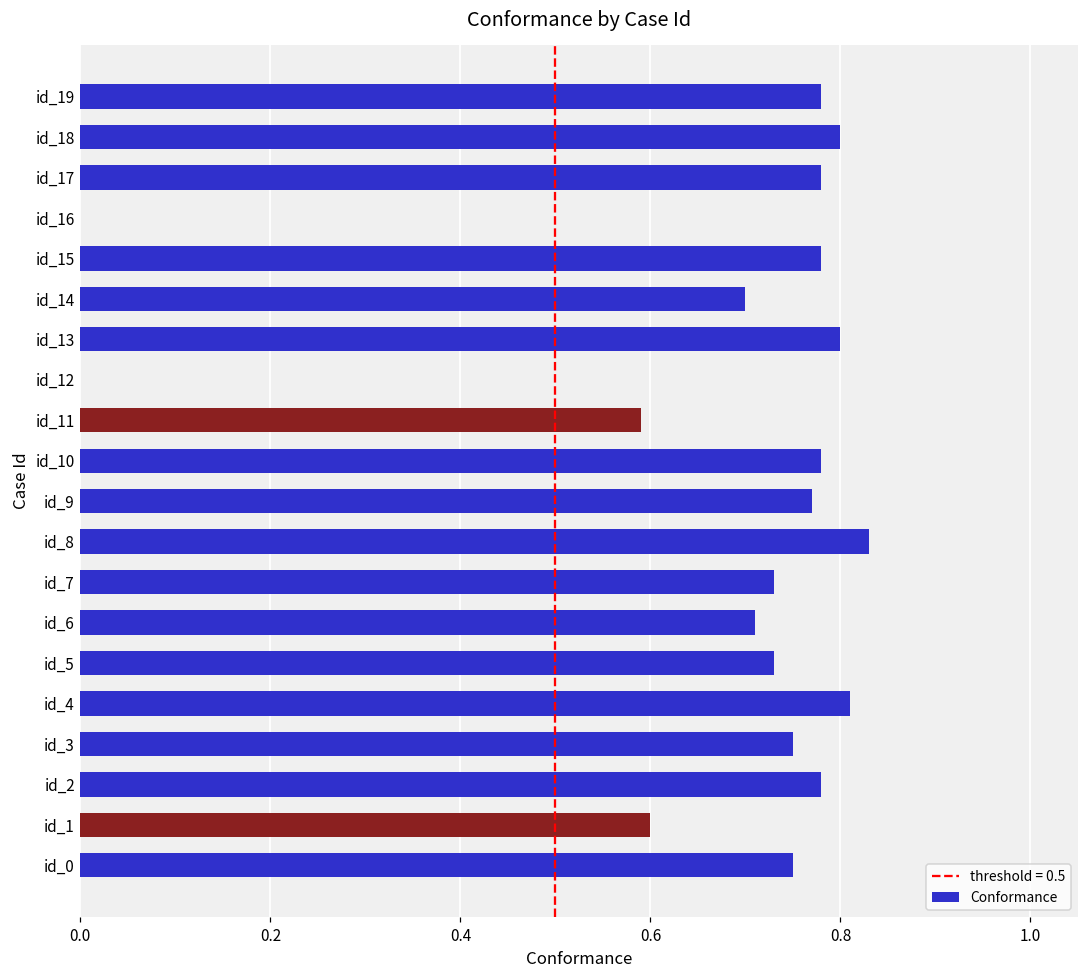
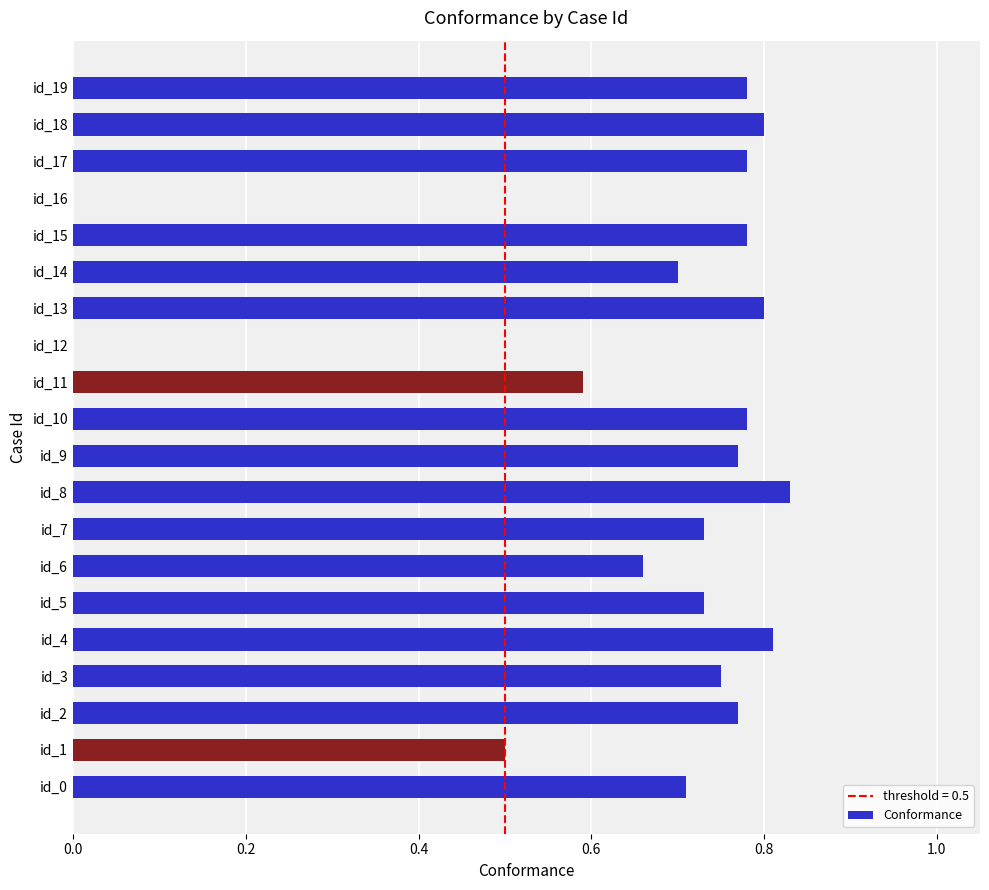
  {
    "id_19": 0.78,
    "id_18": 0.80,
    "id_17": 0.78,
    "id_16": 0.00,
    "id_15": 0.78,
    "id_14": 0.70,
    "id_13": 0.80,
    "id_12": 0.00,
    "id_11": 0.59,
    "id_10": 0.78,
    "id_9": 0.77,
    "id_8": 0.83,
    "id_7": 0.73,
-   "id_6": 0.71,
+   "id_6": 0.66,
    "id_5": 0.73,
    "id_4": 0.81,
    "id_3": 0.75,
-   "id_2": 0.78,
-   "id_1": 0.6,
-   "id_0": 0.75
+   "id_2": 0.77,
+   "id_1": 0.5,
+   "id_0": 0.71
  }
